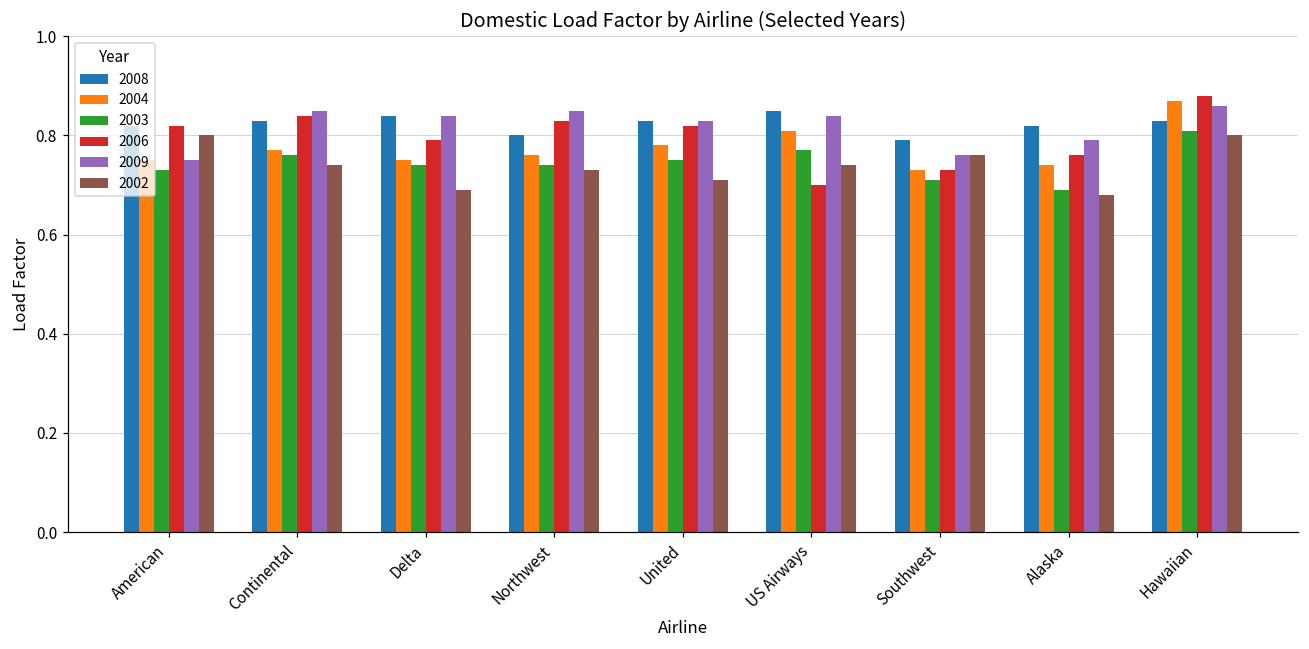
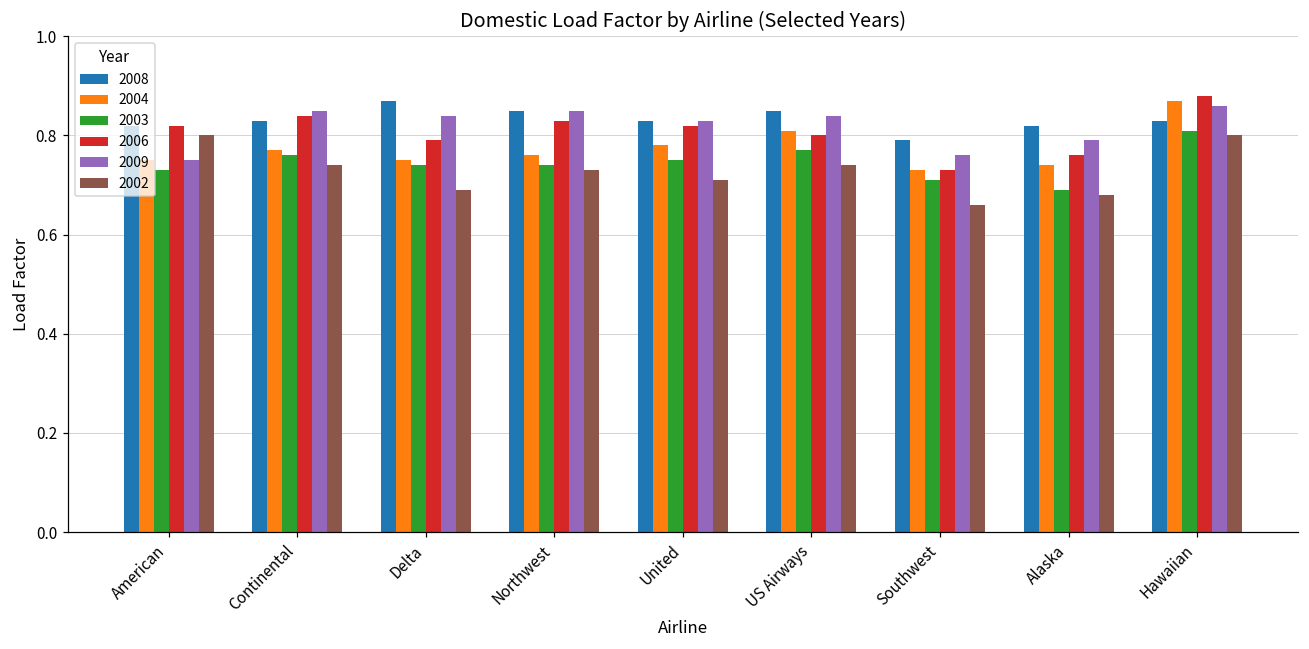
  {
    "2008": {
      "Continental": 0.83,
-     "Delta": 0.84,
-     "Northwest": 0.80,
+     "Delta": 0.87,
+     "Northwest": 0.85,
      "United": 0.83,
      "US Airways": 0.85,
      "Southwest": 0.79,
      "Alaska": 0.82,
      "Hawaiian": 0.83
    },
    "2004": {
      "Continental": 0.77,
      "Delta": 0.75,
      "Northwest": 0.76,
      "United": 0.78,
      "US Airways": 0.81,
      "Southwest": 0.73,
      "Alaska": 0.74,
      "Hawaiian": 0.87
    },
    "2003": {
      "American": 0.73,
      "Continental": 0.76,
      "Delta": 0.74,
      "Northwest": 0.74,
      "United": 0.75,
      "US Airways": 0.77,
      "Southwest": 0.71,
      "Alaska": 0.69,
      "Hawaiian": 0.81
    },
    "2006": {
      "American": 0.82,
      "Continental": 0.84,
      "Delta": 0.79,
      "Northwest": 0.83,
      "United": 0.82,
-     "US Airways": 0.7,
+     "US Airways": 0.8,
      "Southwest": 0.73,
      "Alaska": 0.76,
      "Hawaiian": 0.88
    },
    "2009": {
      "American": 0.75,
      "Continental": 0.85,
      "Delta": 0.84,
      "Northwest": 0.85,
      "United": 0.83,
      "US Airways": 0.84,
      "Southwest": 0.76,
      "Alaska": 0.79,
      "Hawaiian": 0.86
    },
    "2002": {
      "American": 0.80,
      "Continental": 0.74,
      "Delta": 0.69,
      "Northwest": 0.73,
      "United": 0.71,
      "US Airways": 0.74,
-     "Southwest": 0.76,
+     "Southwest": 0.66,
      "Alaska": 0.68,
      "Hawaiian": 0.80
    }
  }
